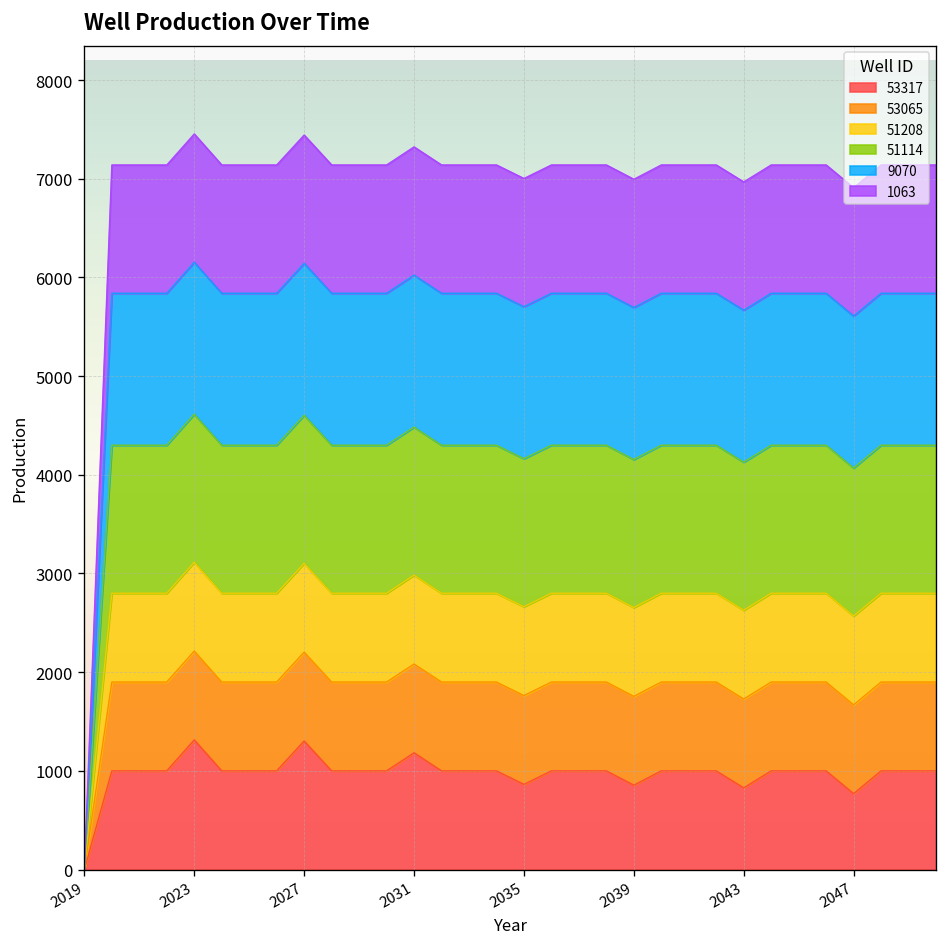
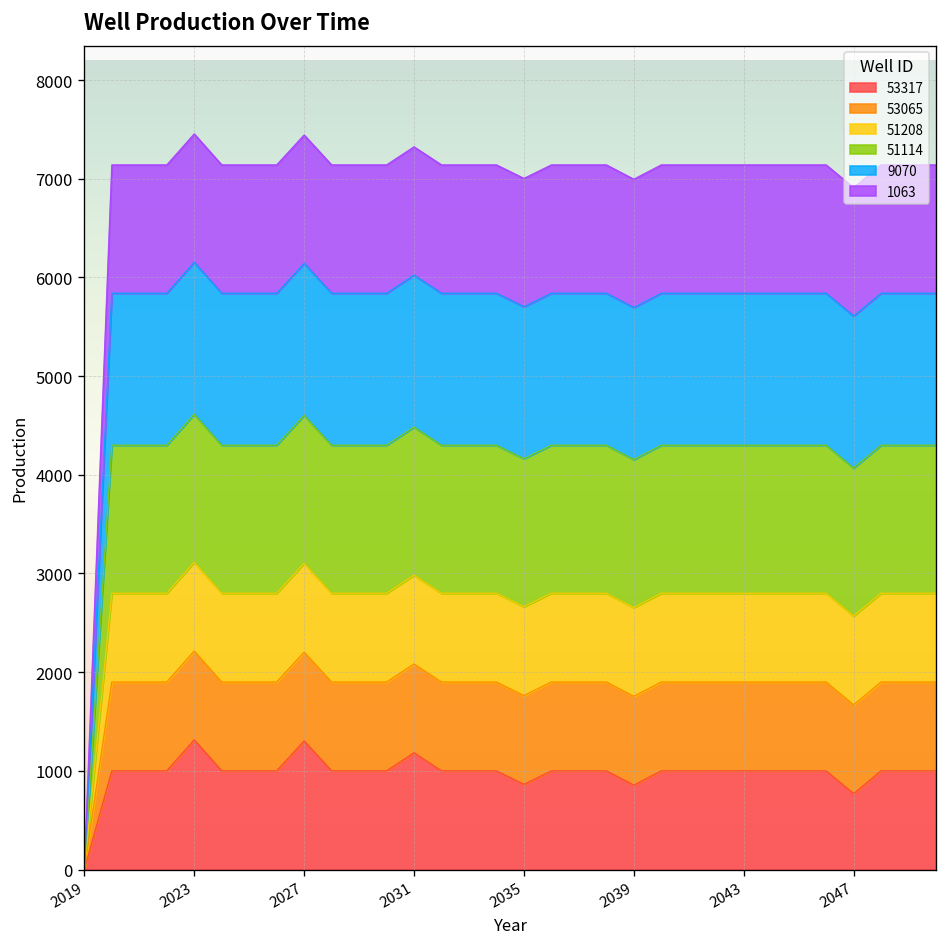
  {
    "53317": {
      "2023": 1300,
      "2027": 1300,
      "2031": 1200,
      "2035": 900,
      "2039": 900,
-     "2043": 800,
+     "2043": 1000,
      "2047": 800
    },
    "53065": {
      "2023": 900,
      "2027": 900,
      "2031": 900,
      "2035": 900,
      "2039": 900,
      "2043": 900,
      "2047": 900
    },
    "51208": {
      "2023": 900,
      "2027": 900,
      "2031": 900,
      "2035": 900,
      "2039": 900,
      "2043": 900,
      "2047": 900
    },
    "51114": {
      "2023": 1500,
      "2027": 1500,
      "2031": 1500,
      "2035": 1500,
      "2039": 1500,
      "2043": 1500,
      "2047": 1500
    },
    "9070": {
      "2023": 1500,
      "2027": 1500,
      "2031": 1500,
      "2035": 1500,
      "2039": 1500,
      "2043": 1500,
      "2047": 1500
    },
    "1063": {
      "2023": 1300,
      "2027": 1300,
      "2031": 1300,
      "2035": 1300,
      "2039": 1300,
      "2043": 1300
    }
  }
